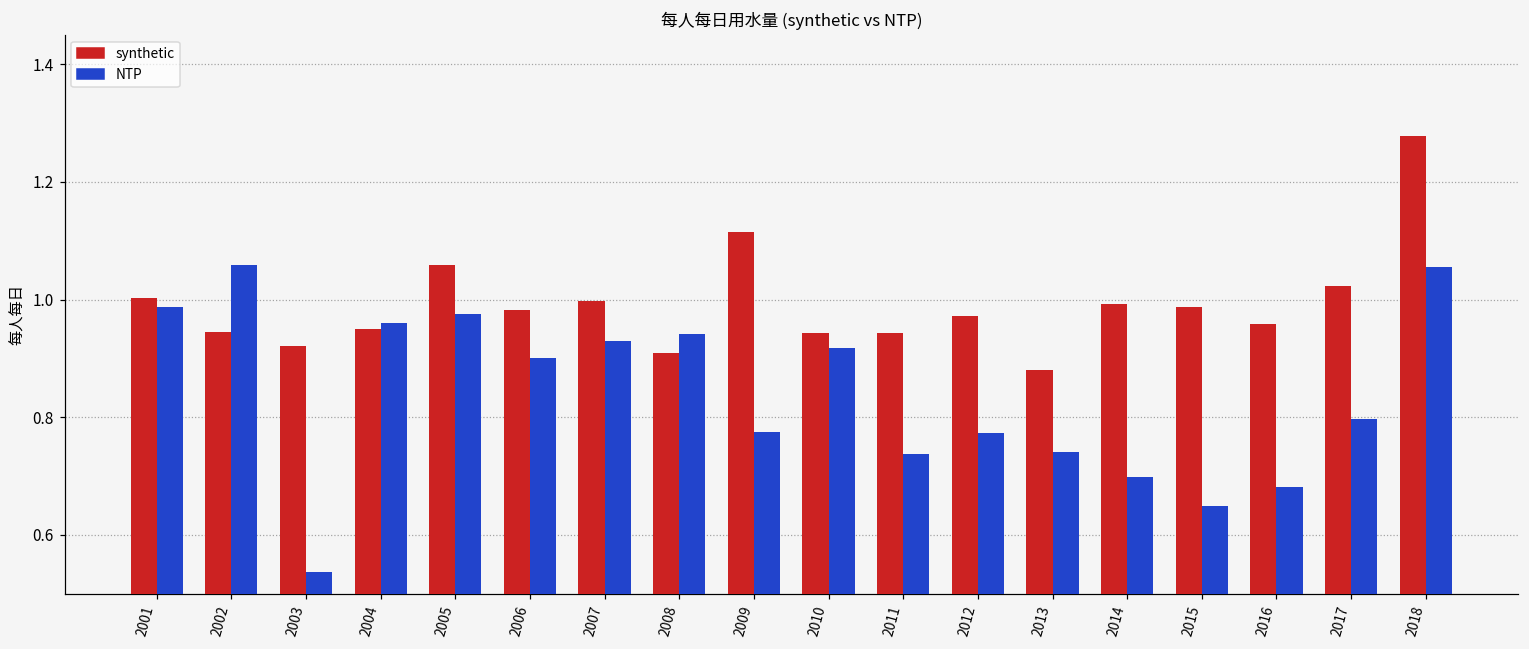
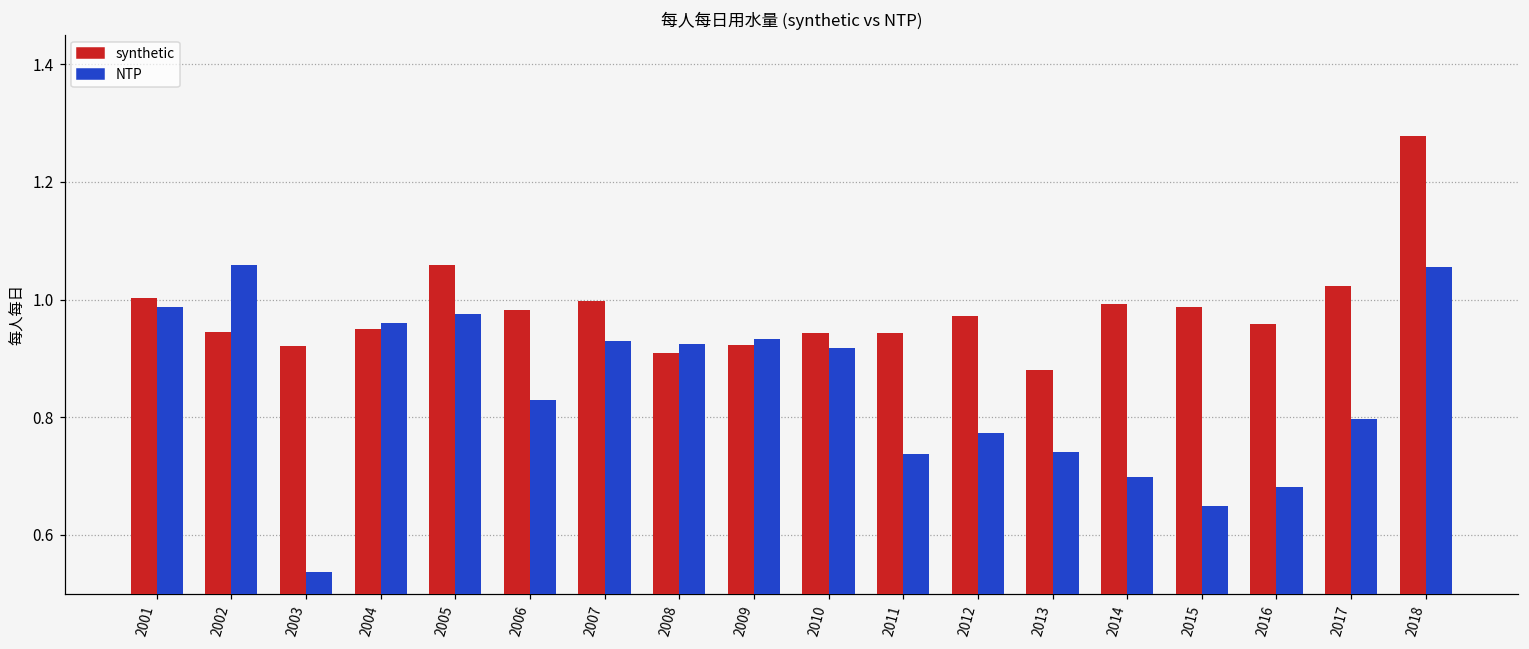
  {
    "synthetic": {
      "2001": 1.00,
      "2002": 0.94,
      "2003": 0.92,
      "2004": 0.95,
      "2005": 1.06,
      "2006": 0.98,
      "2007": 1.00,
      "2008": 0.91,
-     "2009": 1.11,
+     "2009": 0.92,
      "2010": 0.94,
      "2011": 0.94,
      "2012": 0.97,
      "2013": 0.88,
      "2014": 0.99,
      "2015": 0.99,
      "2016": 0.96,
      "2017": 1.02,
      "2018": 1.28
    },
    "NTP": {
      "2001": 0.99,
      "2002": 1.06,
      "2003": 0.54,
      "2004": 0.96,
      "2005": 0.98,
-     "2006": 0.90,
+     "2006": 0.83,
      "2007": 0.93,
-     "2008": 0.94,
-     "2009": 0.78,
+     "2008": 0.92,
+     "2009": 0.93,
      "2010": 0.92,
      "2011": 0.74,
      "2012": 0.77,
      "2013": 0.74,
      "2014": 0.70,
      "2015": 0.65,
      "2016": 0.68,
      "2017": 0.80,
      "2018": 1.06
    }
  }
